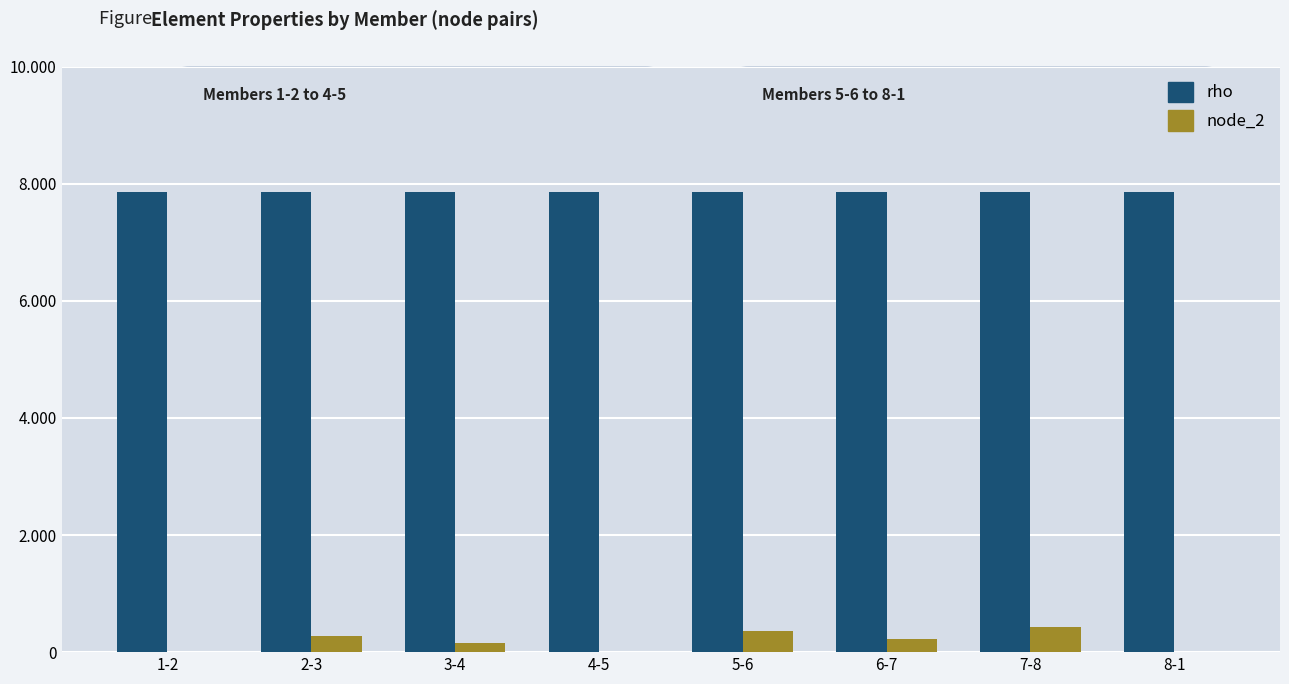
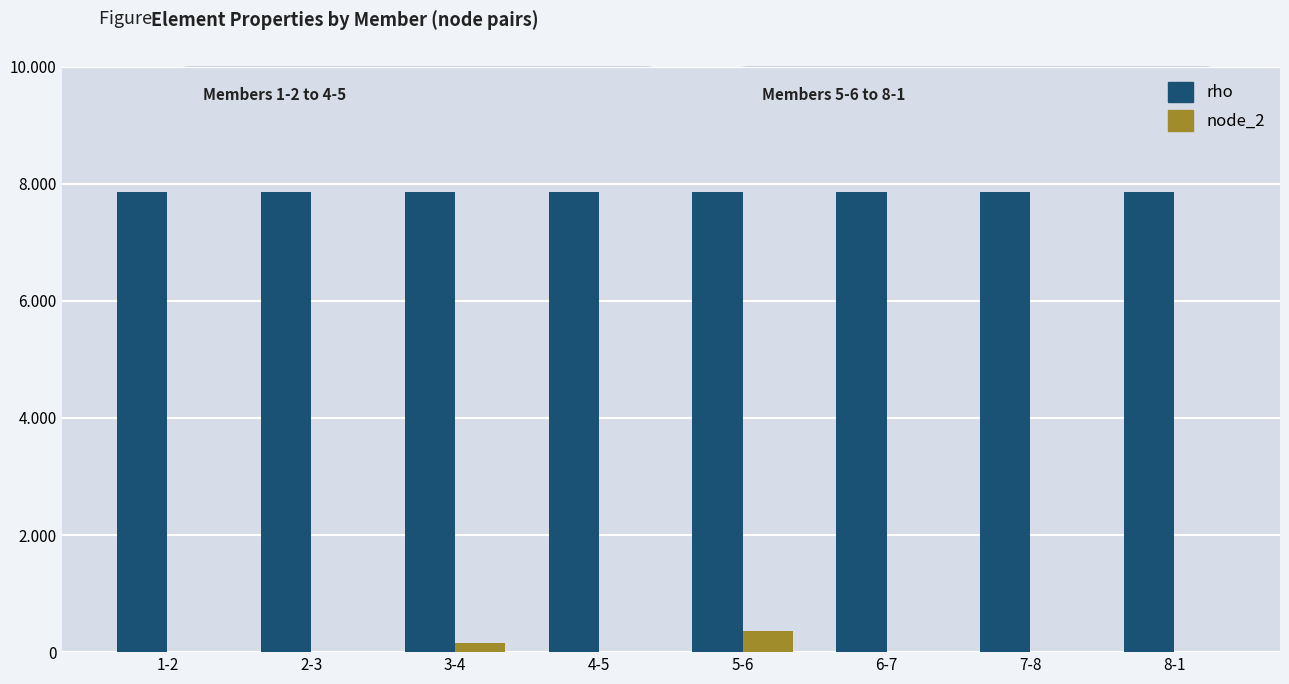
  {
    "rho": {
      "1-2": 7.9,
      "2-3": 7.9,
      "3-4": 7.9,
      "4-5": 7.9,
      "5-6": 7.9,
      "6-7": 7.9,
      "7-8": 7.9,
      "8-1": 7.9
    },
    "node_2": {
-     "2-3": 0.3,
+     "2-3": 0.0,
      "3-4": 0.1,
      "5-6": 0.4,
-     "6-7": 0.2,
-     "7-8": 0.4
+     "6-7": 0.0,
+     "7-8": 0.0
    }
  }
